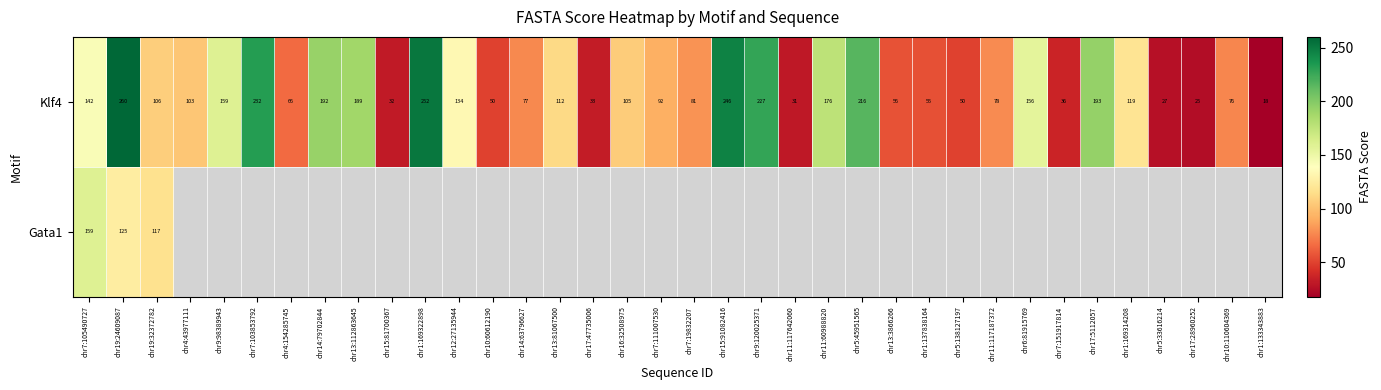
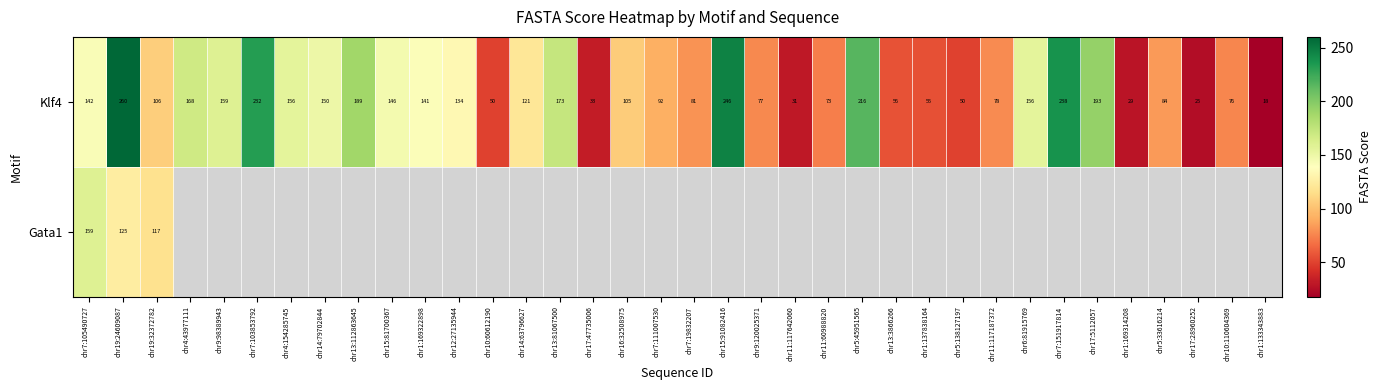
  {
    "Klf4": {
      "chr7:105490727": 142,
      "chr19:24609087": 260,
      "chr19:32372782": 106,
-     "chr4:43977111": 103,
+     "chr4:43977111": 168,
      "chr9:98389943": 159,
      "chr7:103853792": 232,
-     "chr4:154285745": 66,
-     "chr14:79702844": 192,
+     "chr4:154285745": 156,
+     "chr14:79702844": 150,
      "chr13:112863645": 189,
-     "chr15:81700367": 32,
-     "chr1:169322898": 252,
+     "chr15:81700367": 146,
+     "chr1:169322898": 141,
      "chr12:27135944": 134,
      "chr10:60612190": 50,
-     "chr14:63796627": 77,
-     "chr13:81067500": 112,
+     "chr14:63796627": 121,
+     "chr13:81067500": 173,
      "chr17:47735006": 33,
      "chr16:32508975": 105,
      "chr7:111007530": 92,
      "chr7:19832207": 81,
      "chr15:91082416": 246,
-     "chr9:120025371": 227,
+     "chr9:120025371": 77,
      "chr11:117642060": 31,
-     "chr11:60988820": 176,
+     "chr11:60988820": 73,
      "chr5:45951565": 216,
      "chr13:3866266": 56,
      "chr1:137838164": 55,
      "chr5:138127197": 50,
      "chr11:117187372": 78,
      "chr6:81915769": 156,
-     "chr7:151917814": 36,
+     "chr7:151917814": 238,
      "chr17:5112057": 193,
-     "chr1:169314208": 119,
-     "chr5:33616214": 27,
+     "chr1:169314208": 29,
+     "chr5:33616214": 84,
      "chr17:28960252": 25,
      "chr10:110604369": 76,
      "chr1:133343883": 18
    },
    "Gata1": {
      "chr7:105490727": 159,
      "chr19:24609087": 125,
      "chr19:32372782": 117
    }
  }
